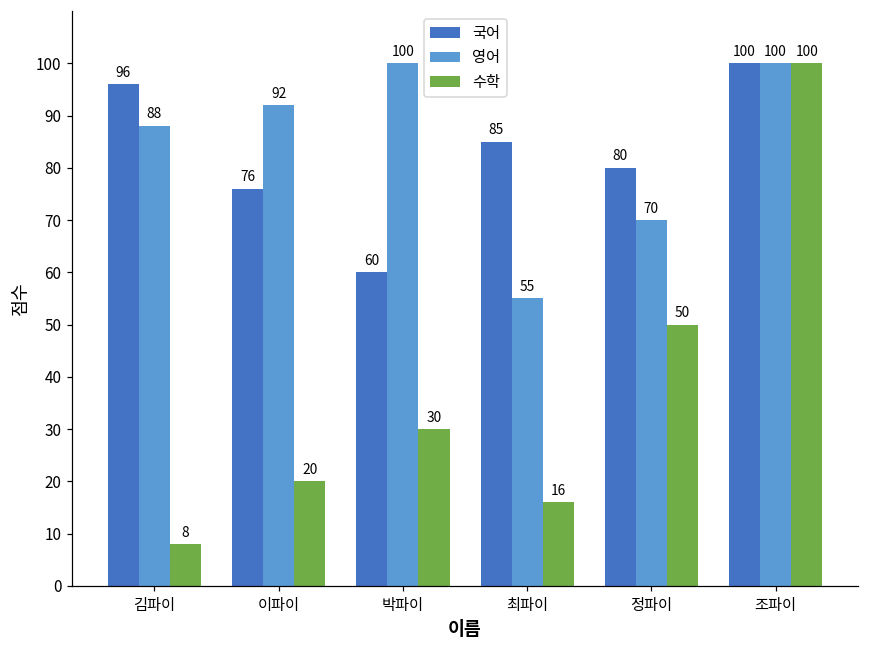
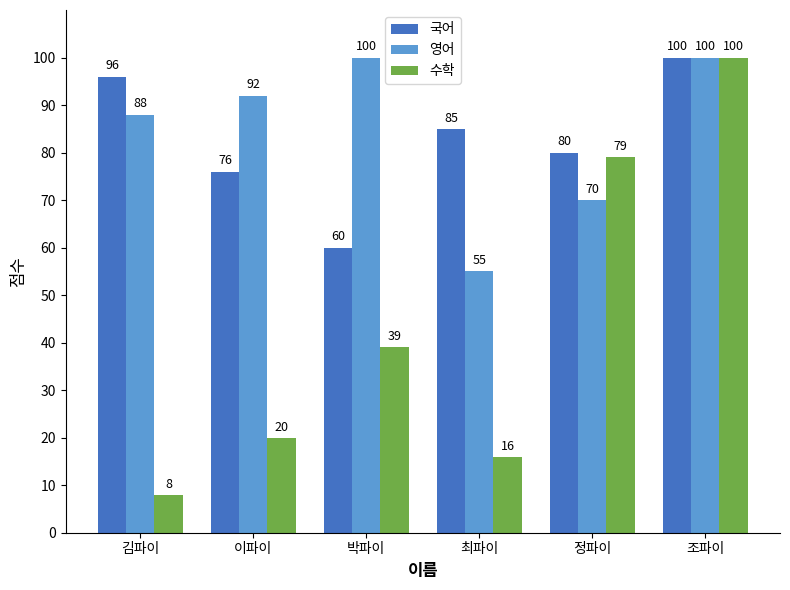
  {
    "수학": {
      "김파이": 8,
      "이파이": 20,
-     "박파이": 30,
+     "박파이": 39,
      "최파이": 16,
-     "정파이": 50,
+     "정파이": 79,
      "조파이": 100
    }
  }
